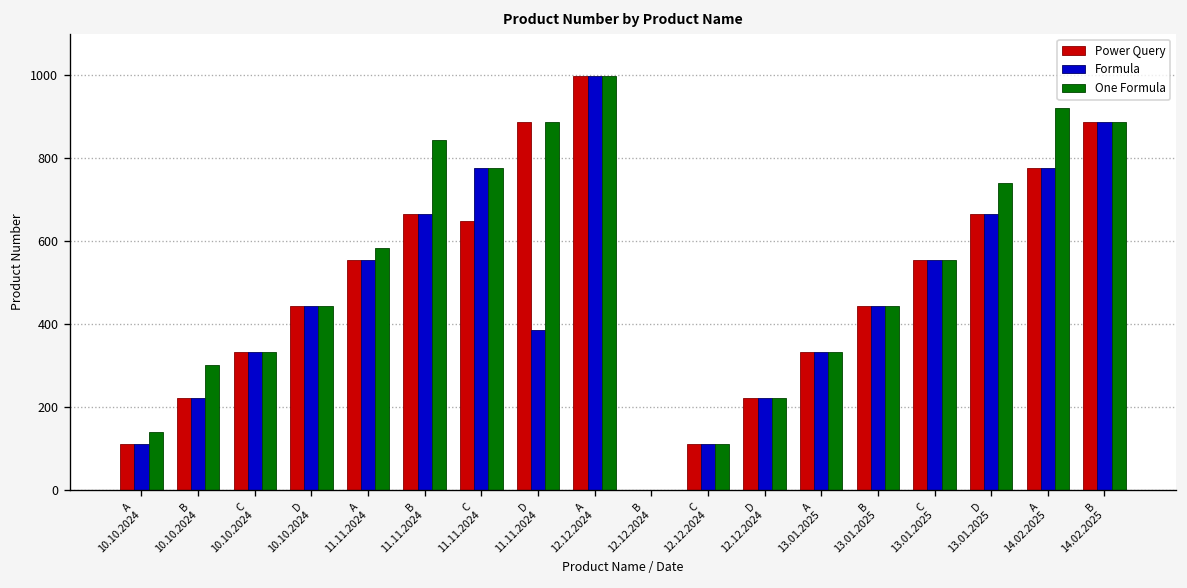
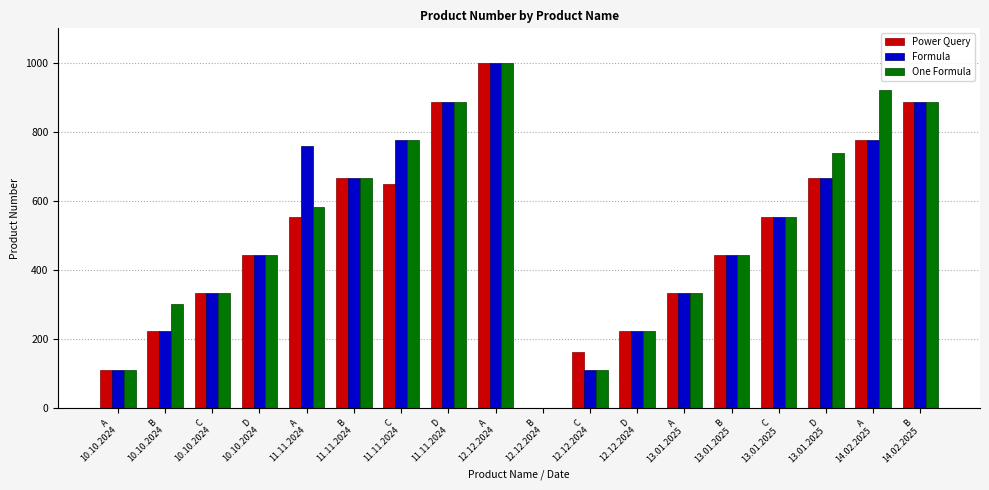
  {
    "Power Query": {
      "A 10.10.2024": 110,
      "B 10.10.2024": 220,
      "C 10.10.2024": 330,
      "D 10.10.2024": 440,
      "A 11.11.2024": 560,
      "B 11.11.2024": 670,
      "C 11.11.2024": 650,
      "D 11.11.2024": 890,
      "A 12.12.2024": 1000,
      "B 12.12.2024": 0,
-     "C 12.12.2024": 110,
+     "C 12.12.2024": 160,
      "D 12.12.2024": 220,
      "A 13.01.2025": 330,
      "B 13.01.2025": 440,
      "C 13.01.2025": 560,
      "D 13.01.2025": 670,
      "A 14.02.2025": 780,
      "B 14.02.2025": 890
    },
    "Formula": {
      "A 10.10.2024": 110,
      "B 10.10.2024": 220,
      "C 10.10.2024": 330,
      "D 10.10.2024": 440,
-     "A 11.11.2024": 560,
+     "A 11.11.2024": 760,
      "B 11.11.2024": 670,
      "C 11.11.2024": 780,
-     "D 11.11.2024": 390,
+     "D 11.11.2024": 890,
      "A 12.12.2024": 1000,
      "B 12.12.2024": 0,
      "C 12.12.2024": 110,
      "D 12.12.2024": 220,
      "A 13.01.2025": 330,
      "B 13.01.2025": 440,
      "C 13.01.2025": 560,
      "D 13.01.2025": 670,
      "A 14.02.2025": 780,
      "B 14.02.2025": 890
    },
    "One Formula": {
-     "A 10.10.2024": 140,
+     "A 10.10.2024": 110,
      "B 10.10.2024": 300,
      "C 10.10.2024": 330,
      "D 10.10.2024": 440,
      "A 11.11.2024": 580,
-     "B 11.11.2024": 850,
+     "B 11.11.2024": 670,
      "C 11.11.2024": 780,
      "D 11.11.2024": 890,
      "A 12.12.2024": 1000,
      "B 12.12.2024": 0,
      "C 12.12.2024": 110,
      "D 12.12.2024": 220,
      "A 13.01.2025": 330,
      "B 13.01.2025": 440,
      "C 13.01.2025": 560,
      "D 13.01.2025": 740,
      "A 14.02.2025": 920,
      "B 14.02.2025": 890
    }
  }
